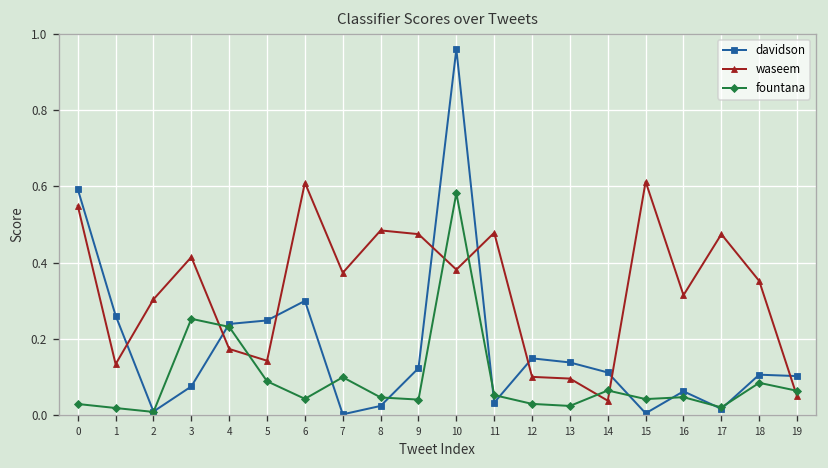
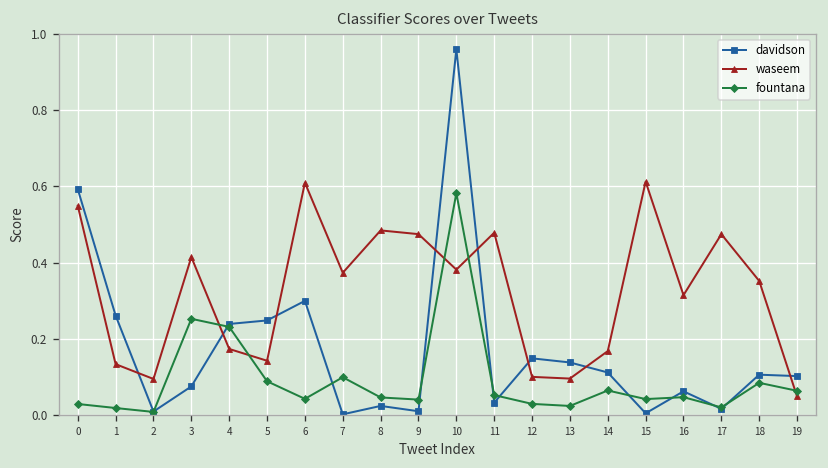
  {
    "davidson": {
      "0": 0.59,
      "1": 0.26,
      "3": 0.07,
      "5": 0.25,
      "6": 0.30,
      "7": 0.00,
      "8": 0.02,
-     "9": 0.12,
+     "9": 0.01,
      "10": 0.96,
      "11": 0.03,
      "12": 0.15,
      "13": 0.14,
      "14": 0.11,
      "15": 0.00,
      "16": 0.06,
      "18": 0.11,
      "19": 0.10
    },
    "waseem": {
      "0": 0.55,
      "1": 0.13,
-     "2": 0.30,
+     "2": 0.09,
      "3": 0.41,
      "4": 0.17,
      "5": 0.14,
      "6": 0.61,
      "7": 0.37,
      "8": 0.48,
      "9": 0.47,
      "10": 0.38,
      "11": 0.48,
      "12": 0.10,
      "13": 0.10,
-     "14": 0.04,
+     "14": 0.17,
      "15": 0.61,
      "16": 0.31,
      "17": 0.47,
      "18": 0.35,
      "19": 0.05
    },
    "fountana": {
      "0": 0.03,
      "1": 0.02,
      "3": 0.25,
      "5": 0.09,
      "6": 0.04,
      "7": 0.10,
      "8": 0.05,
      "9": 0.04,
      "10": 0.58,
      "11": 0.05,
      "12": 0.03,
      "13": 0.02,
      "14": 0.06,
      "15": 0.04,
      "16": 0.05,
      "18": 0.08,
      "19": 0.06
    }
  }
